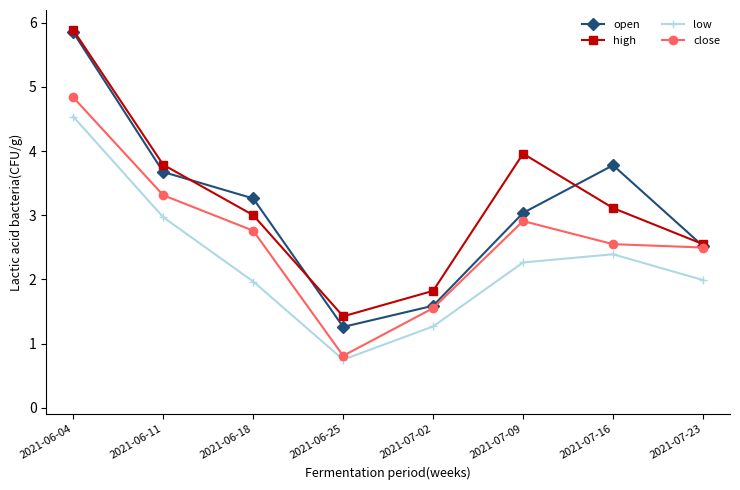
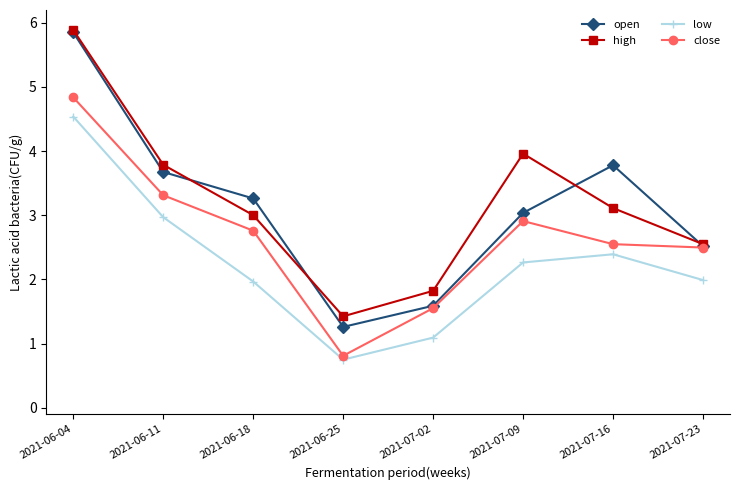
  {
    "open": {
      "2021-06-11": 3.7,
      "2021-06-18": 3.3,
      "2021-06-25": 1.3,
      "2021-07-09": 3.0,
      "2021-07-16": 3.8
    },
    "high": {
      "2021-06-11": 3.8,
      "2021-06-18": 3.0,
      "2021-06-25": 1.4,
      "2021-07-02": 1.8,
      "2021-07-09": 4.0,
      "2021-07-16": 3.1
    },
    "low": {
      "2021-06-04": 4.5,
      "2021-06-11": 3.0,
      "2021-06-18": 2.0,
      "2021-06-25": 0.8,
-     "2021-07-02": 1.3,
+     "2021-07-02": 1.1,
      "2021-07-09": 2.3,
      "2021-07-16": 2.4,
      "2021-07-23": 2.0
    },
    "close": {
      "2021-06-04": 4.8,
      "2021-06-11": 3.3,
      "2021-06-18": 2.8,
      "2021-06-25": 0.8,
      "2021-07-09": 2.9,
      "2021-07-16": 2.6
    }
  }
